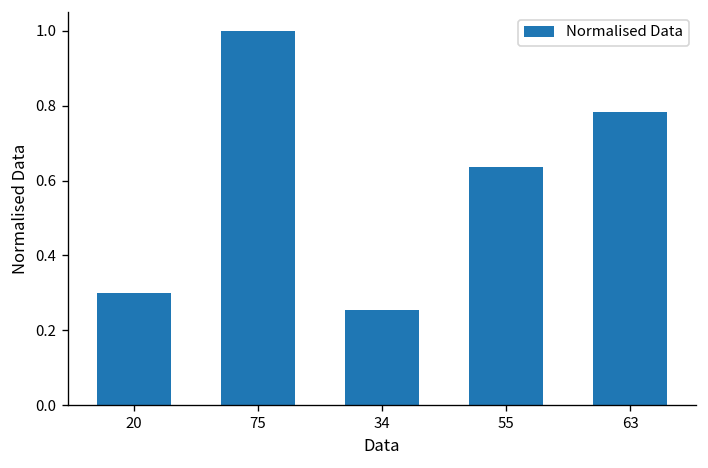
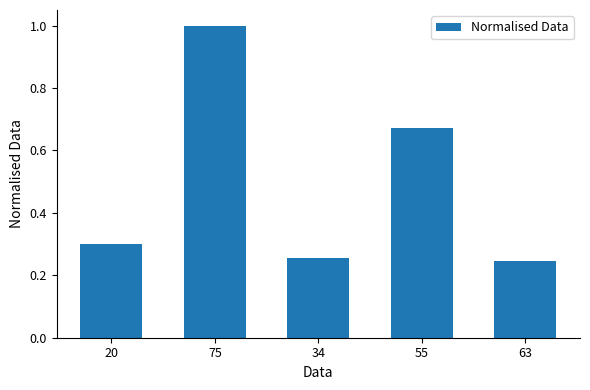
  {
    "20": 0.30,
    "75": 1.00,
    "34": 0.25,
-   "55": 0.64,
-   "63": 0.78
+   "55": 0.67,
+   "63": 0.25
  }
